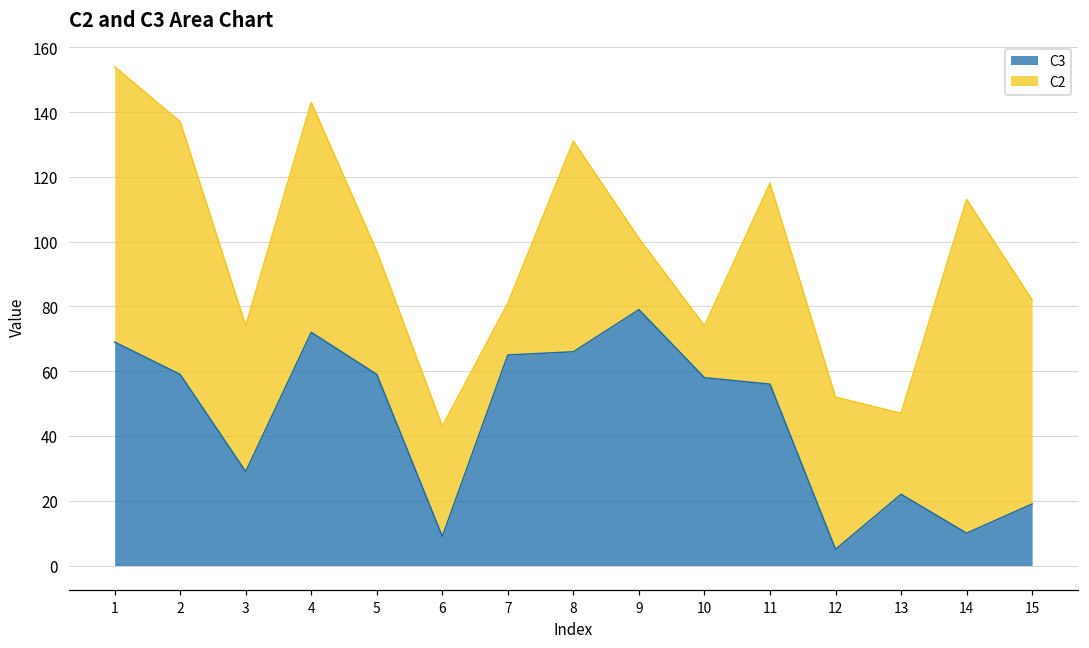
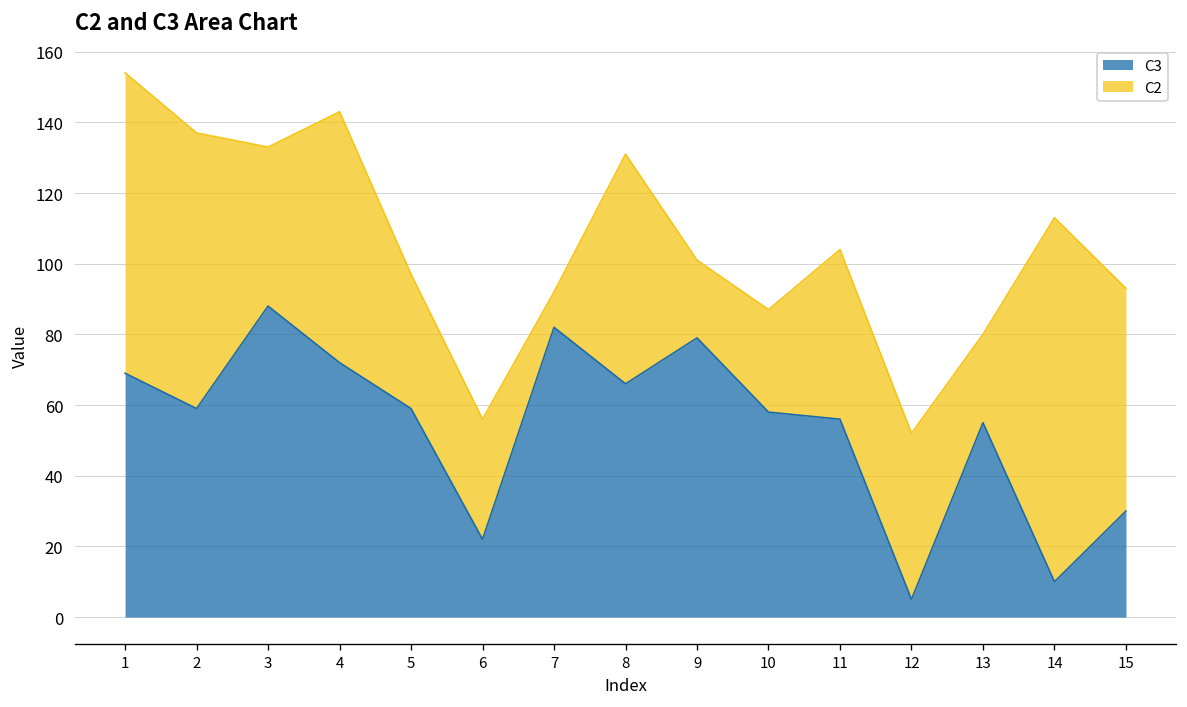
  {
    "C3": {
      "1": 69,
      "2": 59,
-     "3": 29,
+     "3": 88,
      "4": 72,
      "5": 59,
-     "6": 9,
-     "7": 65,
+     "6": 22,
+     "7": 82,
      "8": 66,
      "9": 79,
      "10": 58,
      "11": 56,
      "12": 5,
-     "13": 22,
+     "13": 55,
      "14": 10,
-     "15": 19
+     "15": 30
    },
    "C2": {
      "1": 85,
      "2": 78,
      "3": 45,
      "4": 71,
      "5": 38,
      "6": 34,
-     "7": 16,
+     "7": 10,
      "8": 65,
      "9": 22,
-     "10": 16,
-     "11": 62,
+     "10": 29,
+     "11": 48,
      "12": 47,
      "13": 25,
      "14": 103,
      "15": 63
    }
  }
